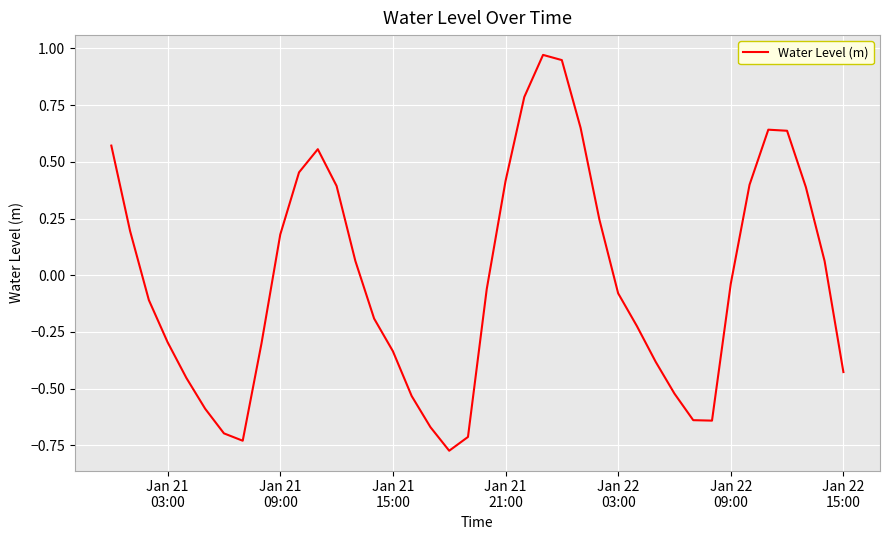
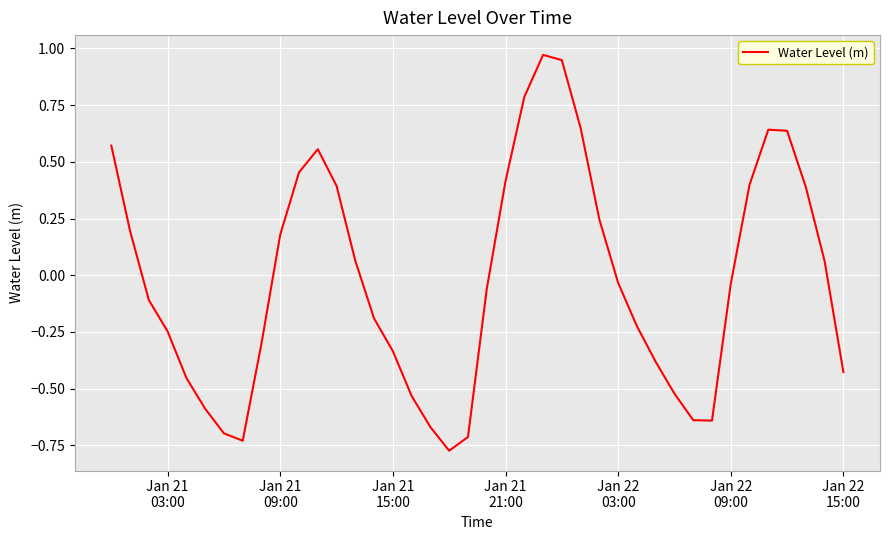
  {
-   "Jan 21 03:00": -0.30,
+   "Jan 21 03:00": -0.25,
    "Jan 21 09:00": 0.18,
    "Jan 21 15:00": -0.33,
    "Jan 21 21:00": 0.41,
-   "Jan 22 03:00": -0.08,
+   "Jan 22 03:00": -0.03,
    "Jan 22 09:00": -0.04,
    "Jan 22 15:00": -0.43
  }
